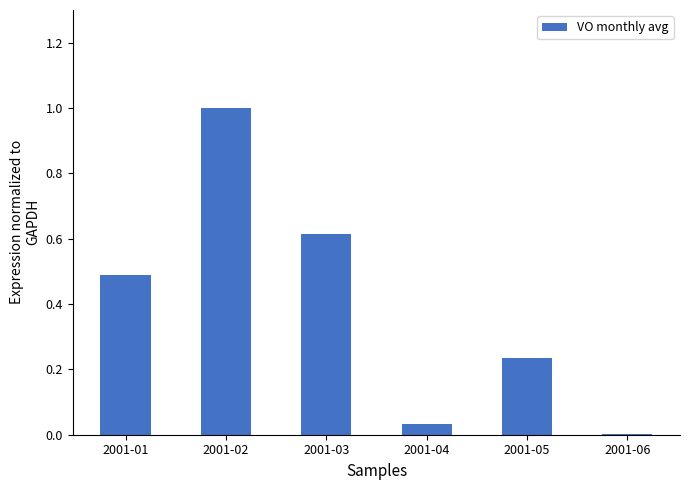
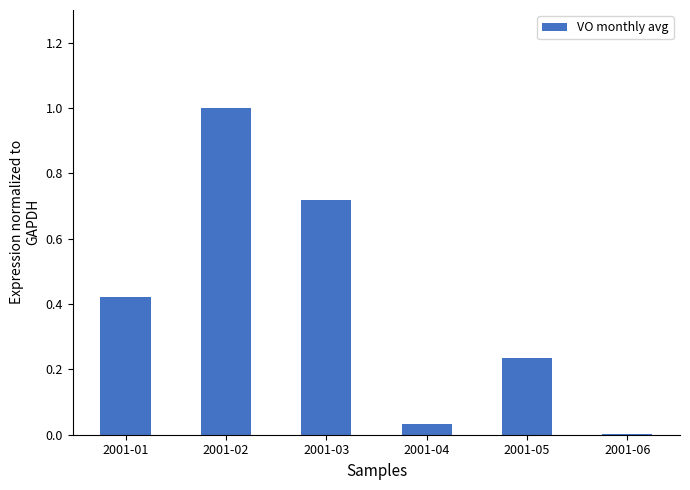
  {
-   "2001-01": 0.49,
+   "2001-01": 0.42,
    "2001-02": 1.00,
-   "2001-03": 0.61,
+   "2001-03": 0.72,
    "2001-04": 0.03,
    "2001-05": 0.24
  }
